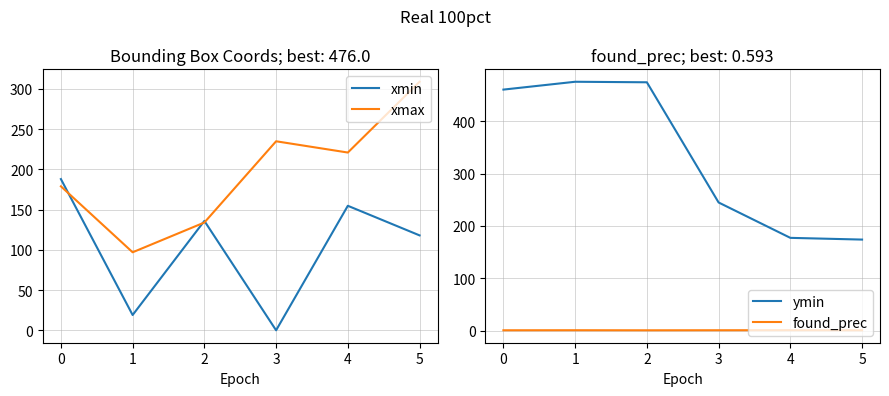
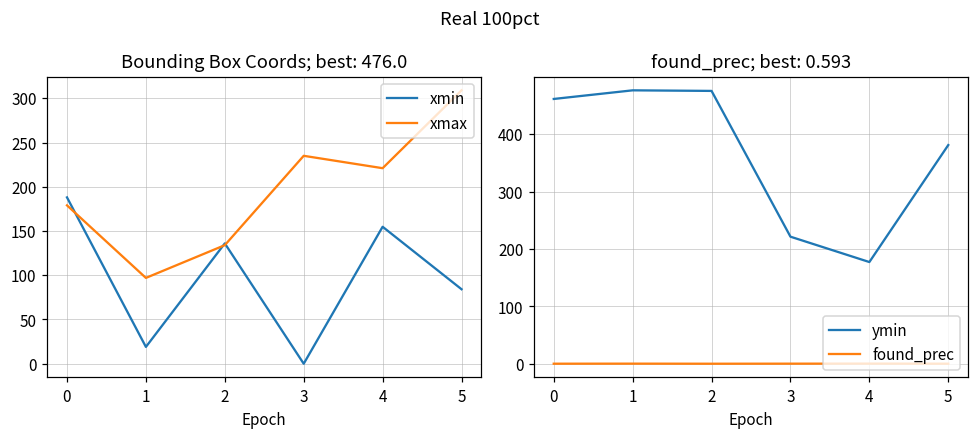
  {
    "Bounding Box Coords; best: 476.0": {
      "xmin": {
        "0": 190,
        "1": 20,
        "3": 0,
        "4": 150,
-       "5": 120
+       "5": 80
      },
      "xmax": {
        "0": 180,
        "1": 100,
        "3": 240,
        "4": 220
      }
    },
    "found_prec; best: 0.593": {
      "ymin": {
        "0": 460,
        "1": 480,
        "2": 480,
-       "3": 250,
+       "3": 220,
        "4": 180,
-       "5": 170
+       "5": 380
      },
      "found_prec": {
        "0": 0,
        "1": 0,
        "2": 0,
        "3": 0
      }
    }
  }
